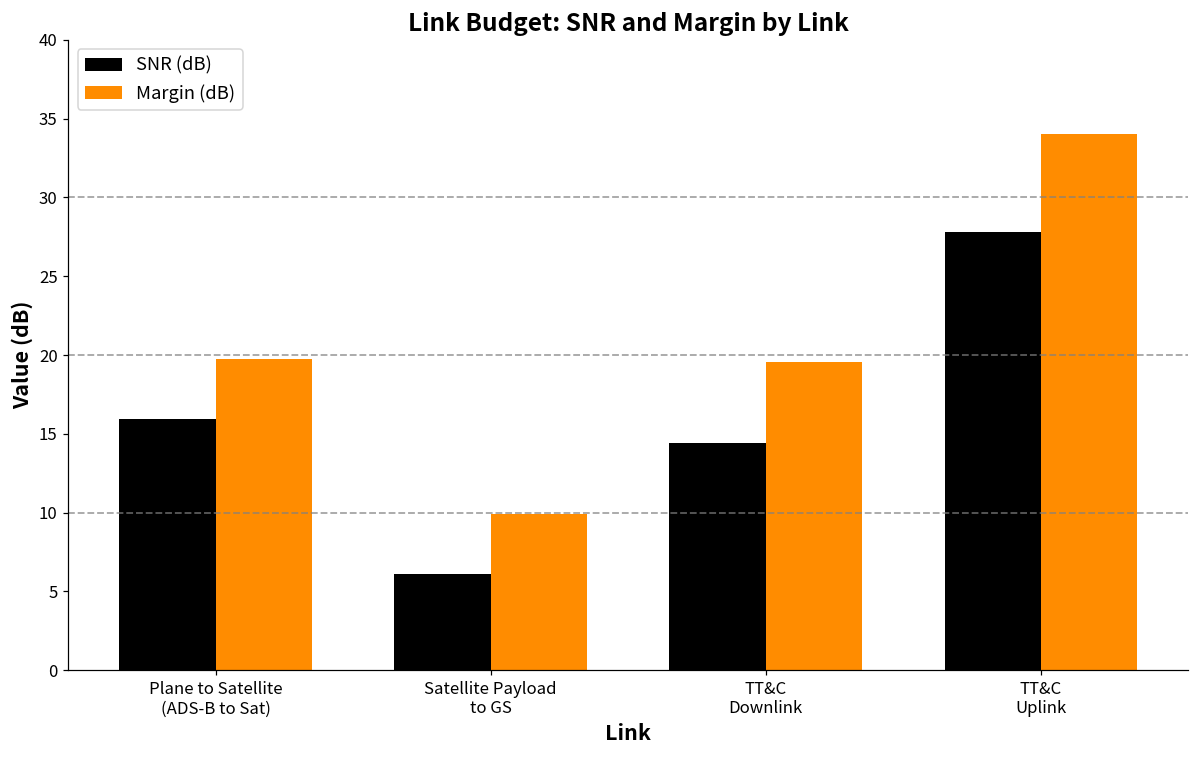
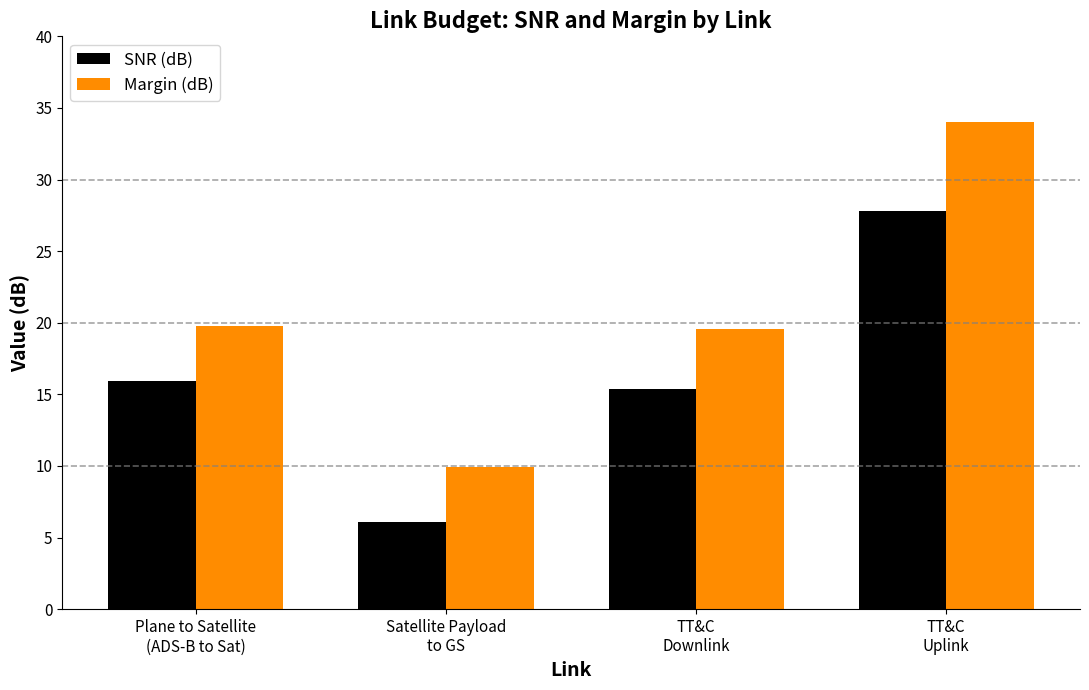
  {
    "SNR (dB)": {
      "Plane to Satellite (ADS-B to Sat)": 15.9,
      "Satellite Payload to GS": 6.1,
-     "TT&C Downlink": 14.4,
+     "TT&C Downlink": 15.4,
      "TT&C Uplink": 27.8
    },
    "Margin (dB)": {
      "Plane to Satellite (ADS-B to Sat)": 19.8,
      "Satellite Payload to GS": 9.9,
      "TT&C Downlink": 19.6,
      "TT&C Uplink": 34.0
    }
  }
